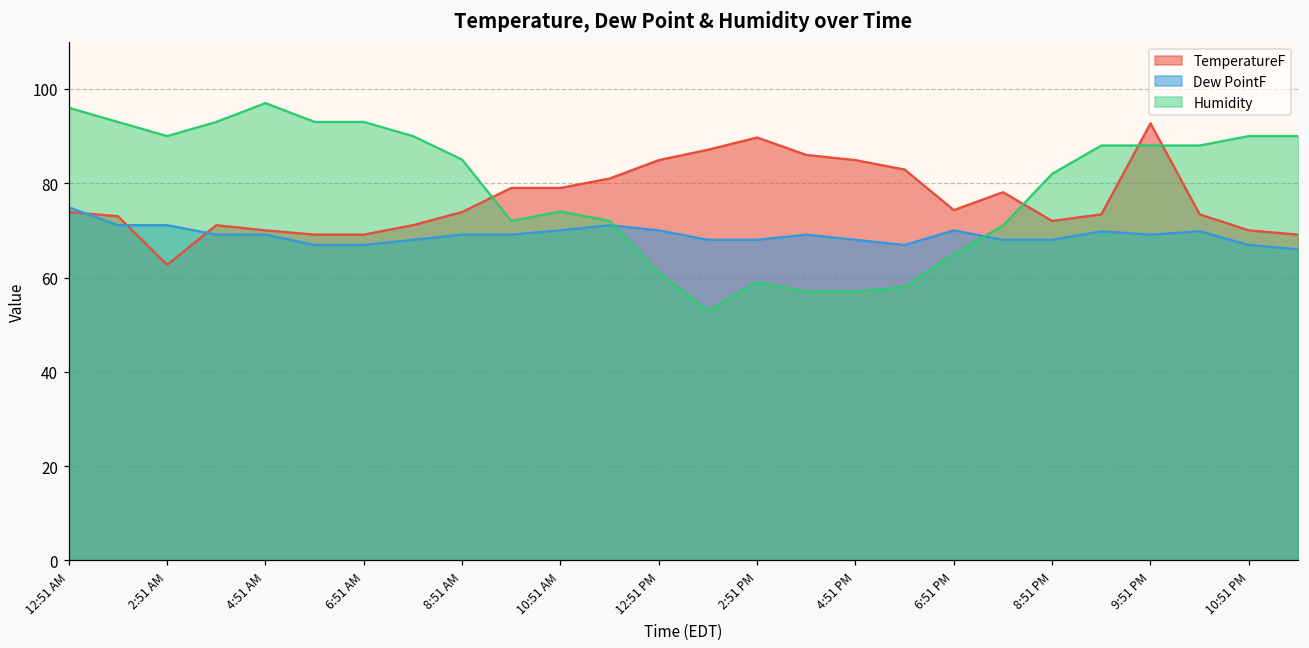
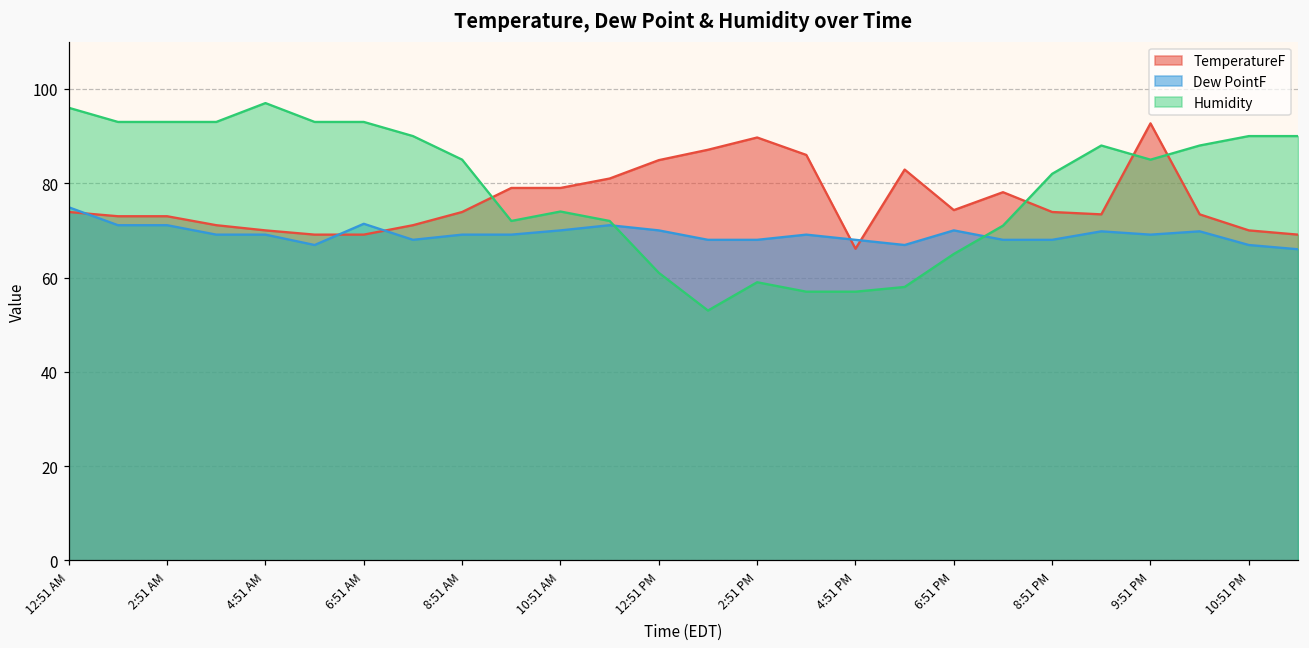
  {
    "TemperatureF": {
      "12:51 AM": 74,
-     "2:51 AM": 63,
+     "2:51 AM": 73,
      "4:51 AM": 70,
      "6:51 AM": 69,
      "8:51 AM": 74,
      "10:51 AM": 79,
      "12:51 PM": 85,
      "2:51 PM": 90,
-     "4:51 PM": 85,
+     "4:51 PM": 66,
      "6:51 PM": 74,
-     "8:51 PM": 72,
+     "8:51 PM": 74,
      "9:51 PM": 93,
      "10:51 PM": 70
    },
    "Dew PointF": {
      "12:51 AM": 75,
      "2:51 AM": 71,
      "4:51 AM": 69,
-     "6:51 AM": 67,
+     "6:51 AM": 71,
      "8:51 AM": 69,
      "10:51 AM": 70,
      "12:51 PM": 70,
      "2:51 PM": 68,
      "4:51 PM": 68,
      "6:51 PM": 70,
      "8:51 PM": 68,
      "9:51 PM": 69,
      "10:51 PM": 67
    },
    "Humidity": {
      "12:51 AM": 96,
-     "2:51 AM": 90,
+     "2:51 AM": 93,
      "4:51 AM": 97,
      "6:51 AM": 93,
      "8:51 AM": 85,
      "10:51 AM": 74,
      "12:51 PM": 61,
      "2:51 PM": 59,
      "4:51 PM": 57,
      "6:51 PM": 65,
      "8:51 PM": 82,
-     "9:51 PM": 88,
+     "9:51 PM": 85,
      "10:51 PM": 90
    }
  }
